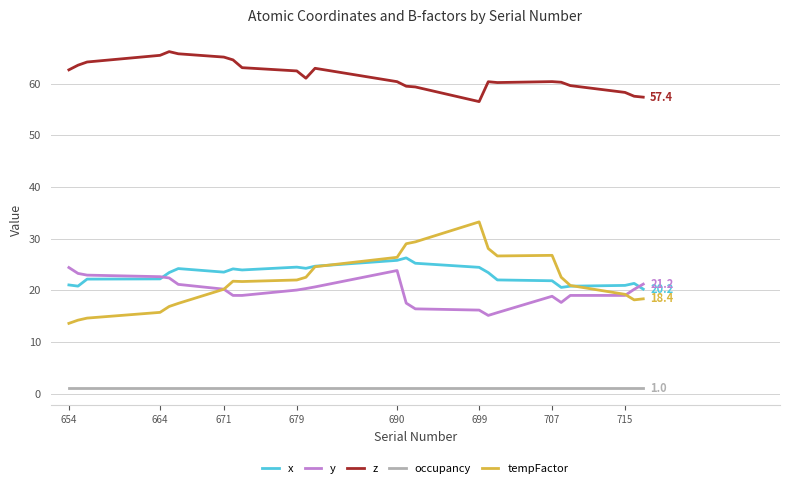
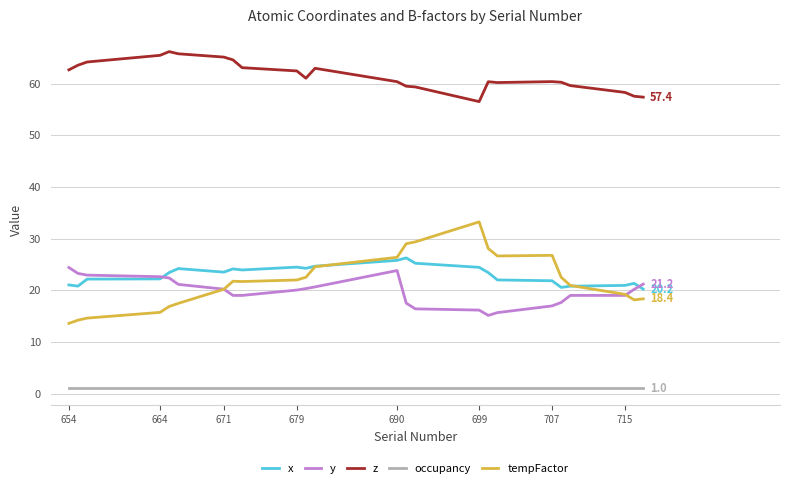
  {
    "x": {
      "654": 21,
      "671": 24,
      "679": 24,
      "690": 26,
      "699": 24,
      "707": 22,
      "715": 21
    },
    "y": {
      "654": 24,
      "679": 20,
      "690": 24,
      "699": 16,
-     "707": 19
+     "707": 17
    },
    "z": {
      "654": 63,
      "664": 66,
      "671": 65,
      "679": 62,
      "690": 60,
      "699": 57,
      "707": 60,
      "715": 58
    },
    "occupancy": {
      "654": 1,
      "664": 1,
      "671": 1,
      "679": 1,
      "690": 1,
      "699": 1,
      "707": 1
    },
    "tempFactor": {
      "654": 14,
      "664": 16,
      "679": 22,
      "690": 26,
      "699": 33,
      "707": 27
    }
  }
